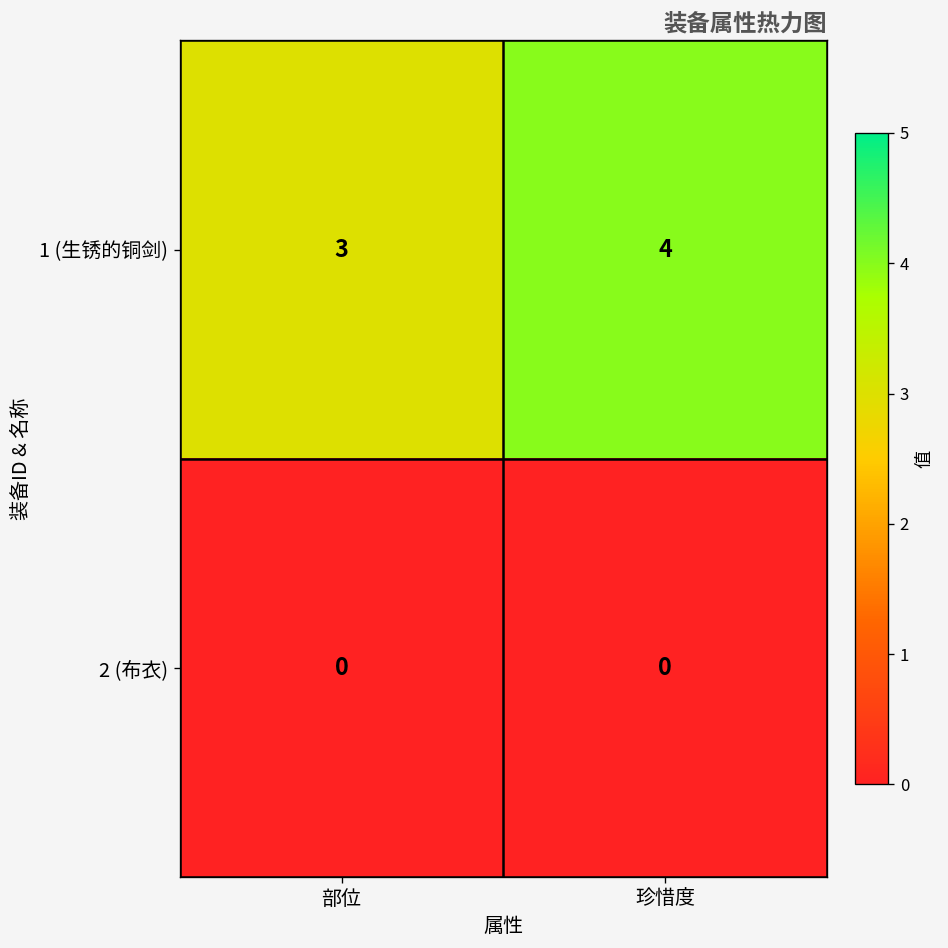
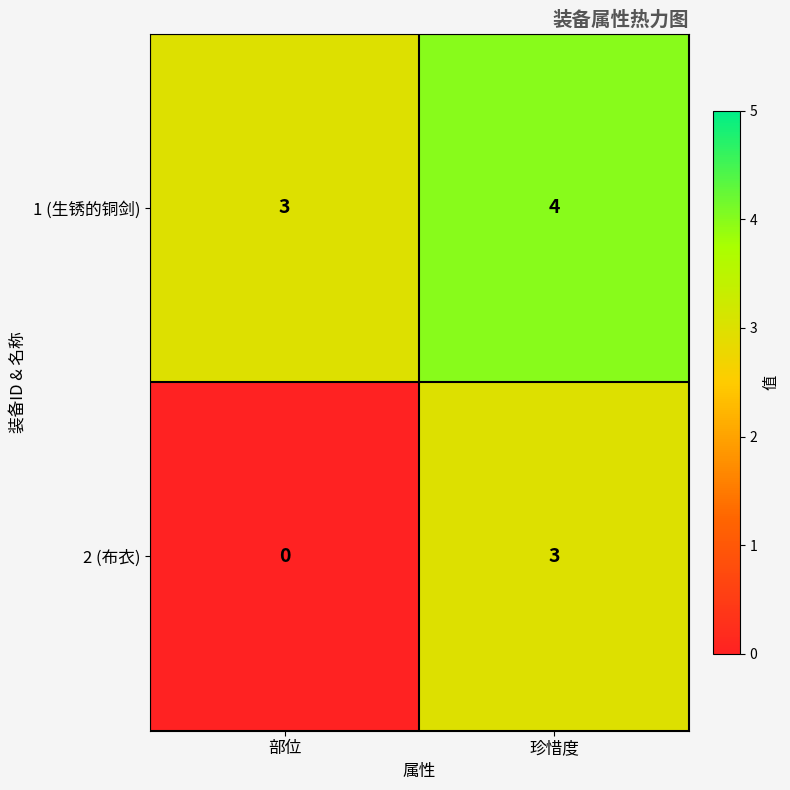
  {
    "1 (生锈的铜剑)": {
      "部位": 3,
      "珍惜度": 4
    },
    "2 (布衣)": {
      "部位": 0,
-     "珍惜度": 0
+     "珍惜度": 3
    }
  }
